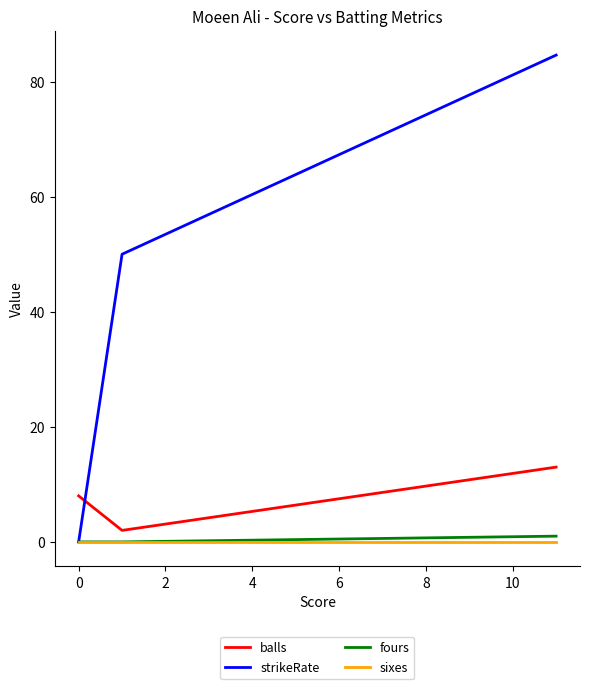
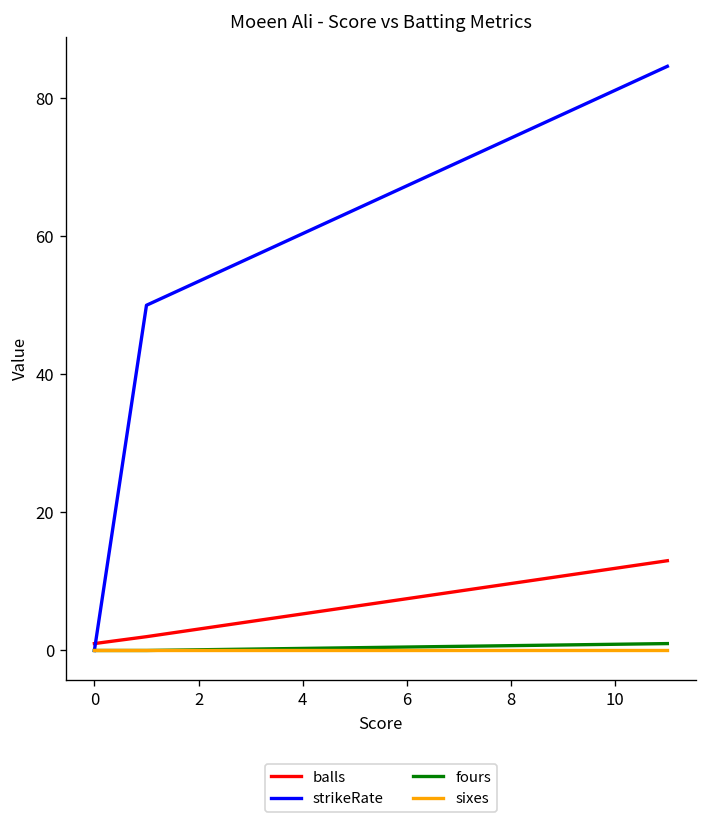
  {
    "balls": {
-     "0": 8
+     "0": 1
    }
  }
